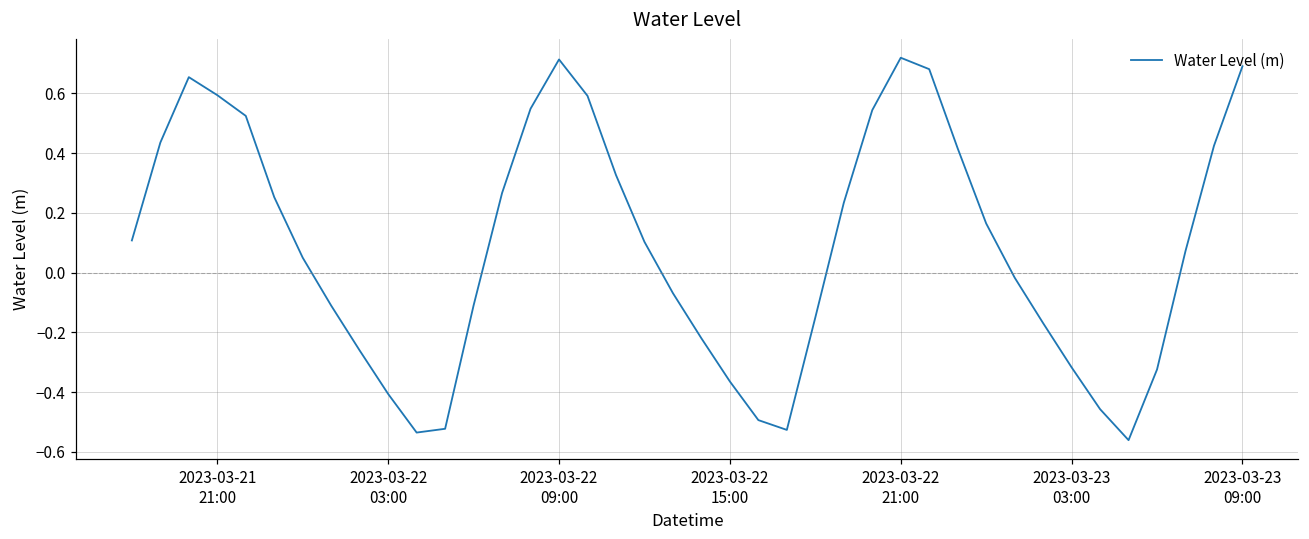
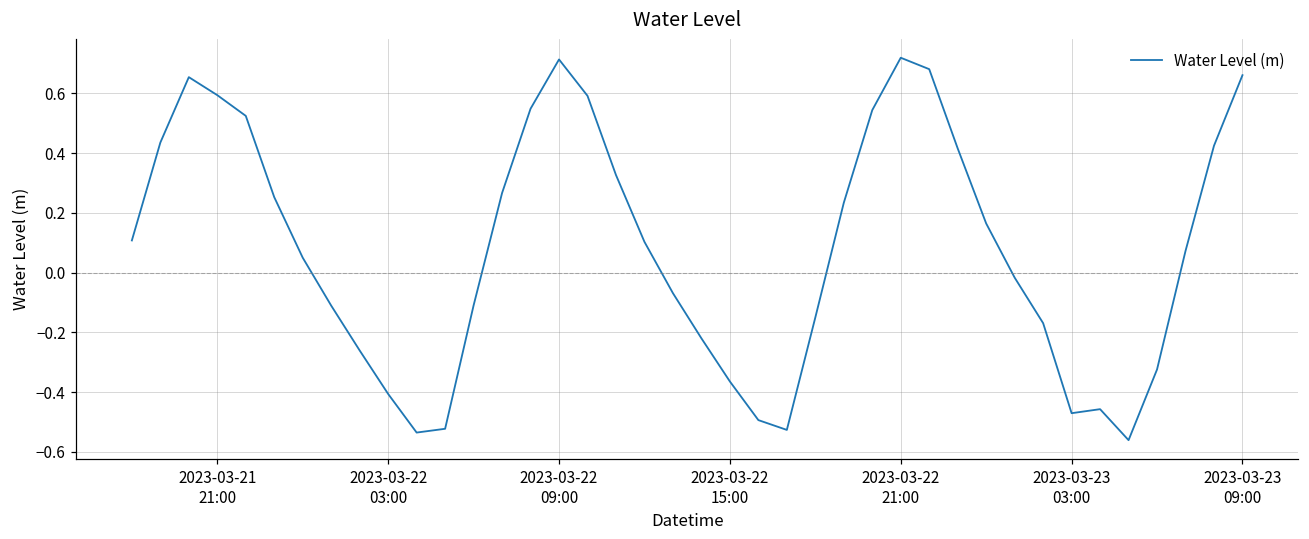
  {
    "2023-03-21 21:00": 0.59,
    "2023-03-22 03:00": -0.41,
    "2023-03-22 09:00": 0.71,
    "2023-03-22 15:00": -0.36,
    "2023-03-22 21:00": 0.72,
-   "2023-03-23 03:00": -0.32,
-   "2023-03-23 09:00": 0.69
+   "2023-03-23 03:00": -0.47,
+   "2023-03-23 09:00": 0.66
  }
